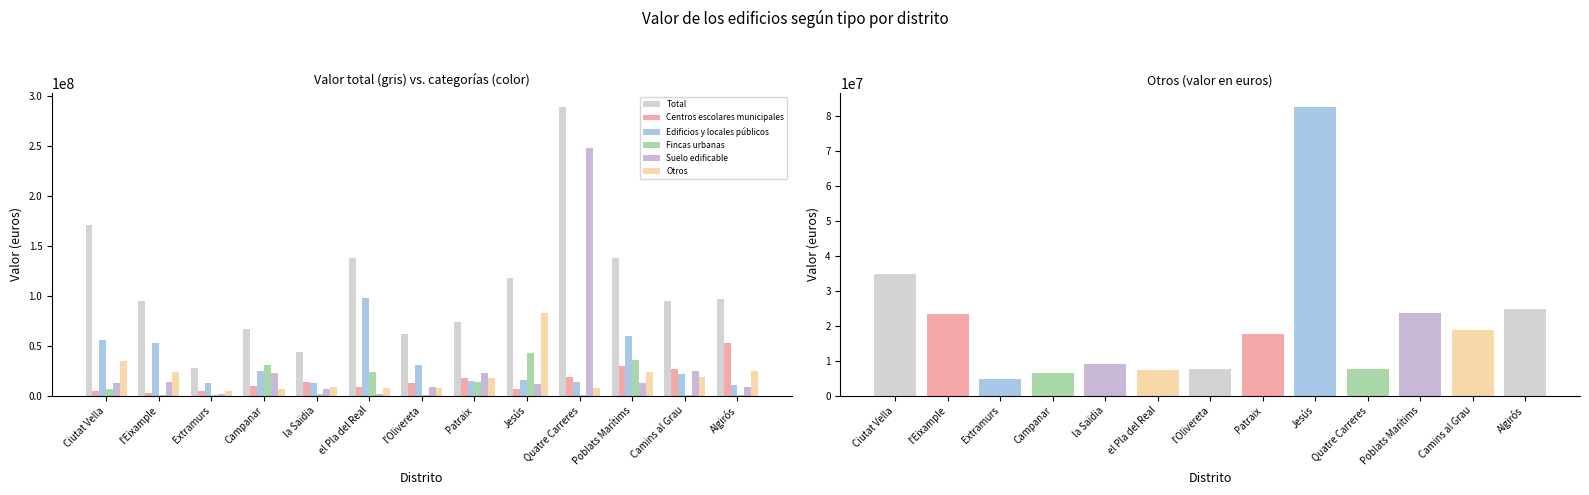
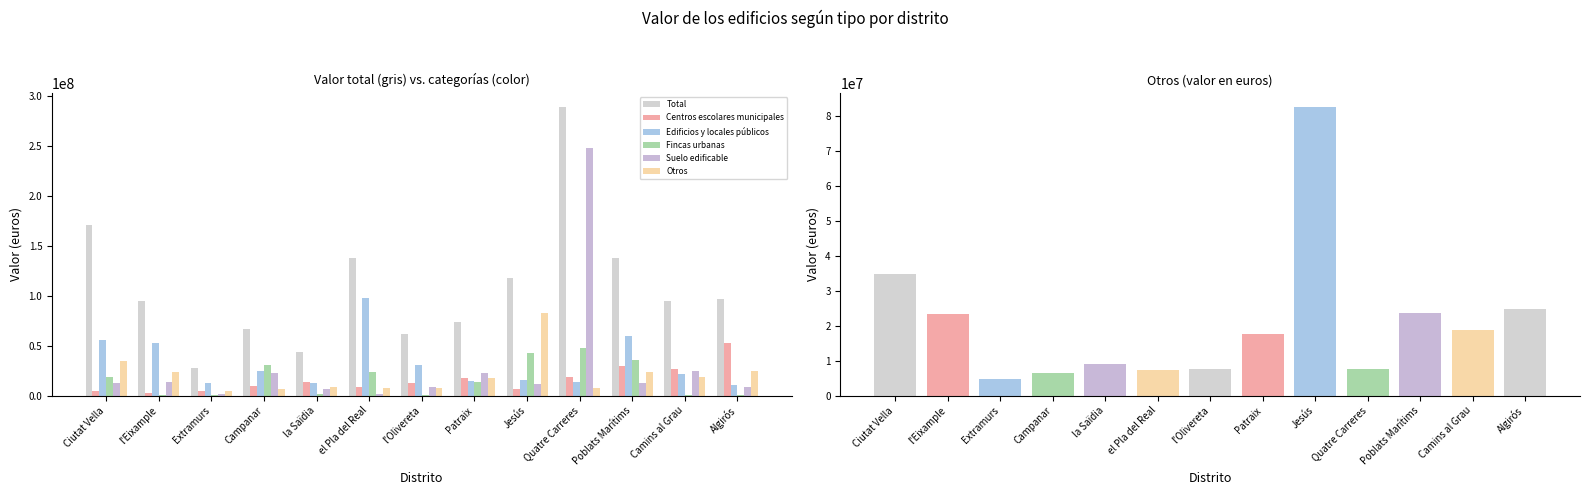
  {
    "Valor total (gris) vs. categorías (color)": {
      "Fincas urbanas": {
-       "Ciutat Vella": 10000000,
+       "Ciutat Vella": 20000000,
        "Campanar": 30000000,
        "el Pla del Real": 20000000,
        "Patraix": 10000000,
        "Jesús": 40000000,
-       "Quatre Carreres": 0,
+       "Quatre Carreres": 50000000,
        "Poblats Marítims": 40000000
      }
    },
    "Otros (valor en euros)": {
      "Ciutat Vella": 35000000,
      "l'Eixample": 23000000,
      "Extramurs": 5000000,
      "Campanar": 7000000,
      "la Saïdia": 9000000,
      "el Pla del Real": 7000000,
      "l'Olivereta": 8000000,
      "Patraix": 18000000,
      "Jesús": 82000000,
      "Quatre Carreres": 8000000,
      "Poblats Marítims": 24000000,
      "Camins al Grau": 19000000,
      "Algirós": 25000000
    }
  }
